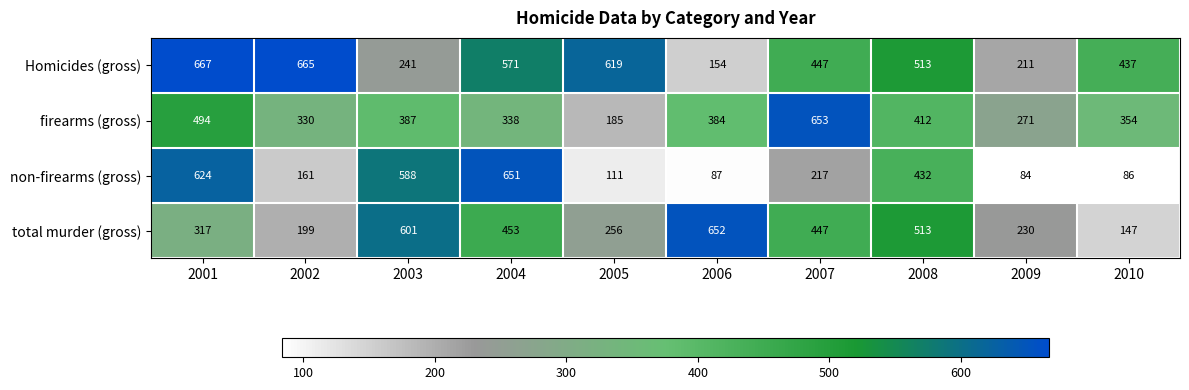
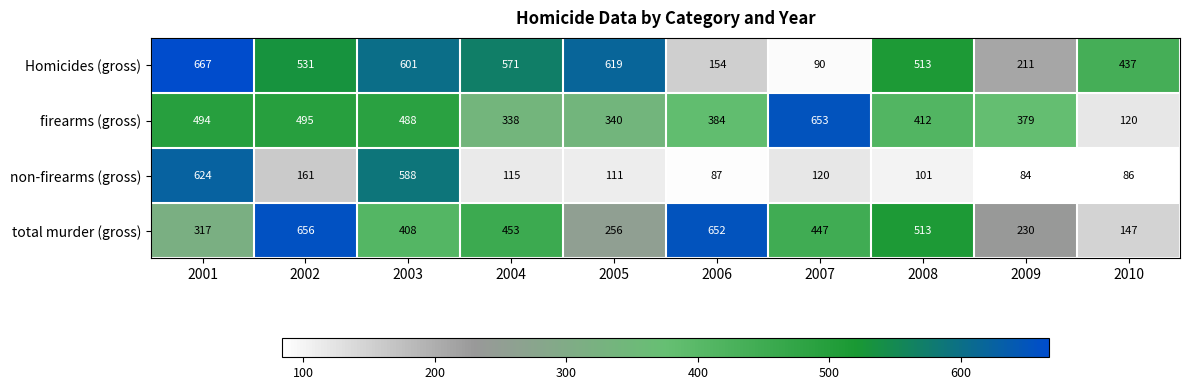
  {
    "Homicides (gross)": {
      "2001": 667,
-     "2002": 665,
-     "2003": 241,
+     "2002": 531,
+     "2003": 601,
      "2004": 571,
      "2005": 619,
      "2006": 154,
-     "2007": 447,
+     "2007": 90,
      "2008": 513,
      "2009": 211,
      "2010": 437
    },
    "firearms (gross)": {
      "2001": 494,
-     "2002": 330,
-     "2003": 387,
+     "2002": 495,
+     "2003": 488,
      "2004": 338,
-     "2005": 185,
+     "2005": 340,
      "2006": 384,
      "2007": 653,
      "2008": 412,
-     "2009": 271,
-     "2010": 354
+     "2009": 379,
+     "2010": 120
    },
    "non-firearms (gross)": {
      "2001": 624,
      "2002": 161,
      "2003": 588,
-     "2004": 651,
+     "2004": 115,
      "2005": 111,
      "2006": 87,
-     "2007": 217,
-     "2008": 432,
+     "2007": 120,
+     "2008": 101,
      "2009": 84,
      "2010": 86
    },
    "total murder (gross)": {
      "2001": 317,
-     "2002": 199,
-     "2003": 601,
+     "2002": 656,
+     "2003": 408,
      "2004": 453,
      "2005": 256,
      "2006": 652,
      "2007": 447,
      "2008": 513,
      "2009": 230,
      "2010": 147
    }
  }
